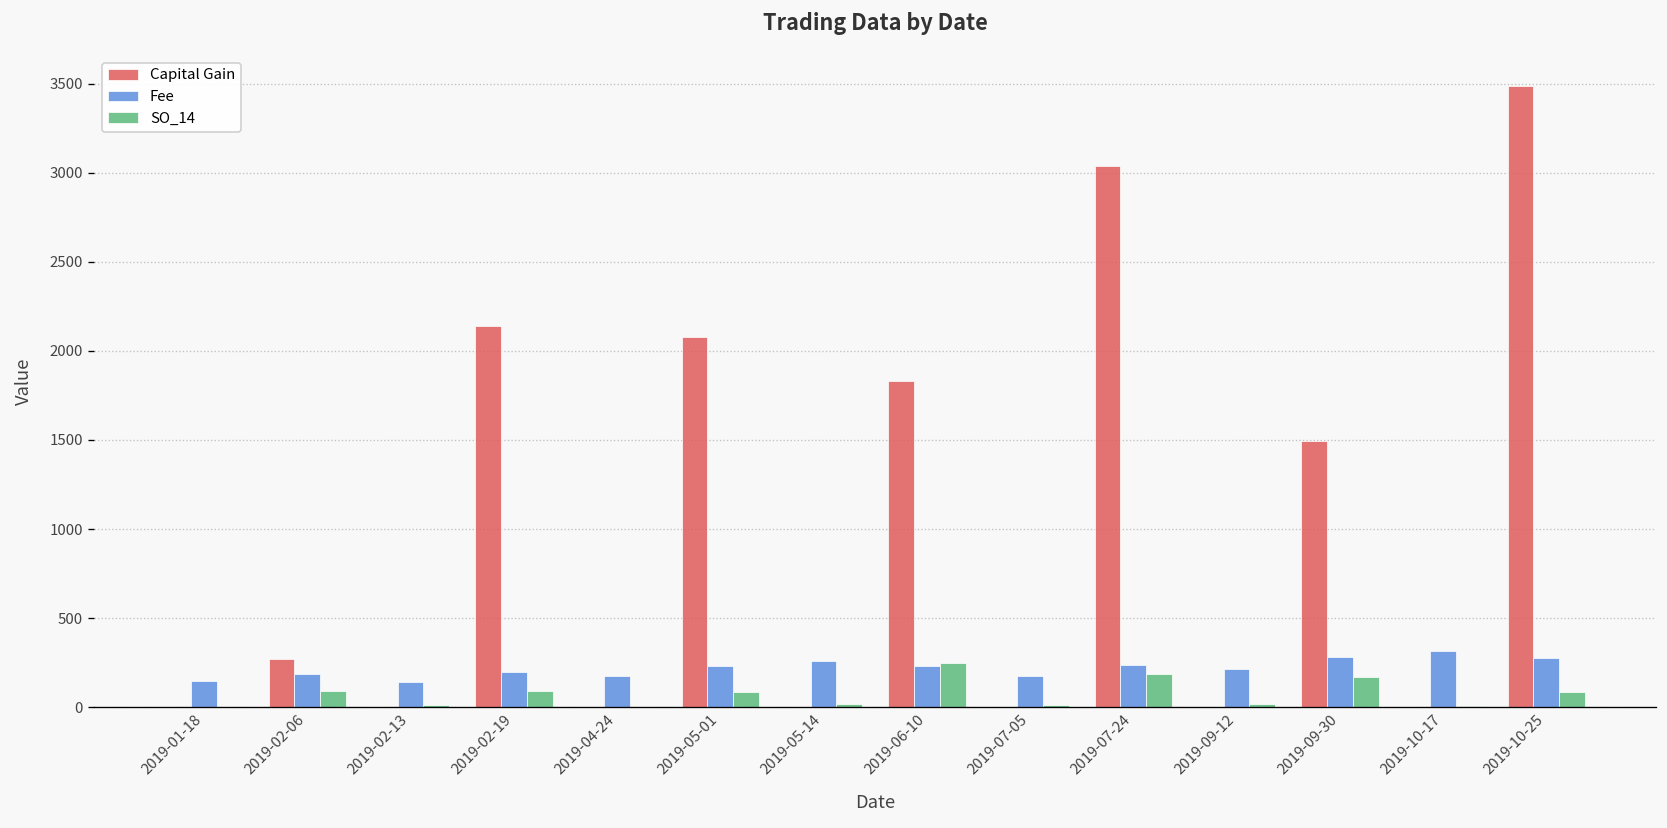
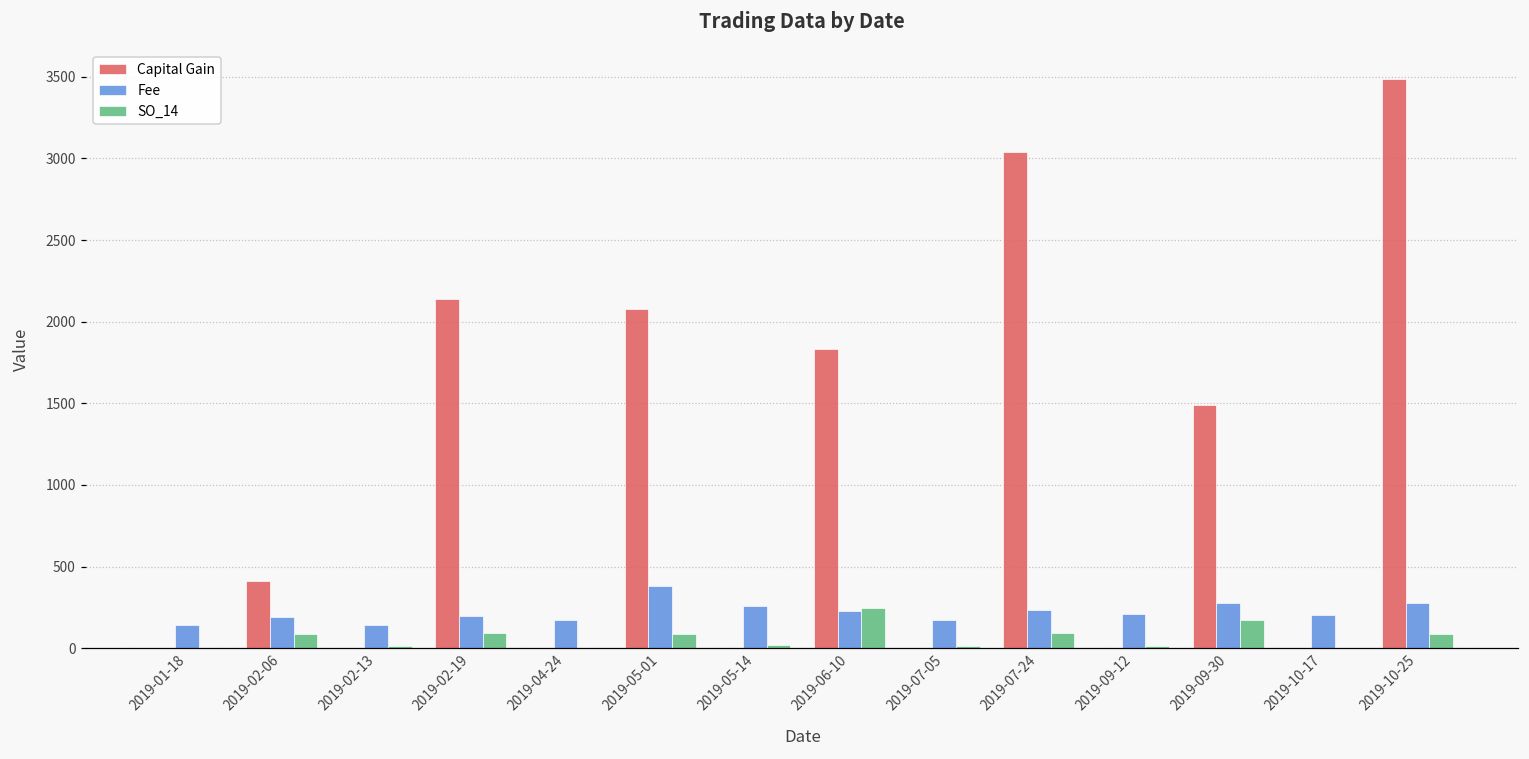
  {
    "Capital Gain": {
      "2019-01-18": 0,
-     "2019-02-06": 270,
+     "2019-02-06": 410,
      "2019-02-13": 0,
      "2019-02-19": 2140,
      "2019-04-24": 0,
      "2019-05-01": 2080,
      "2019-05-14": 0,
      "2019-06-10": 1830,
      "2019-07-05": 0,
      "2019-07-24": 3040,
      "2019-09-12": 0,
      "2019-09-30": 1490,
      "2019-10-17": 0,
      "2019-10-25": 3490
    },
    "Fee": {
      "2019-01-18": 150,
      "2019-02-06": 190,
      "2019-02-13": 140,
      "2019-02-19": 200,
      "2019-04-24": 170,
-     "2019-05-01": 230,
+     "2019-05-01": 380,
      "2019-05-14": 260,
      "2019-06-10": 230,
      "2019-07-05": 180,
      "2019-07-24": 240,
      "2019-09-12": 210,
      "2019-09-30": 280,
-     "2019-10-17": 320,
+     "2019-10-17": 200,
      "2019-10-25": 280
    },
    "SO_14": {
      "2019-01-18": 0,
      "2019-02-06": 90,
      "2019-02-19": 90,
      "2019-04-24": 0,
      "2019-05-01": 80,
      "2019-05-14": 20,
      "2019-06-10": 250,
-     "2019-07-24": 180,
+     "2019-07-24": 90,
      "2019-09-30": 170,
      "2019-10-25": 90
    }
  }
